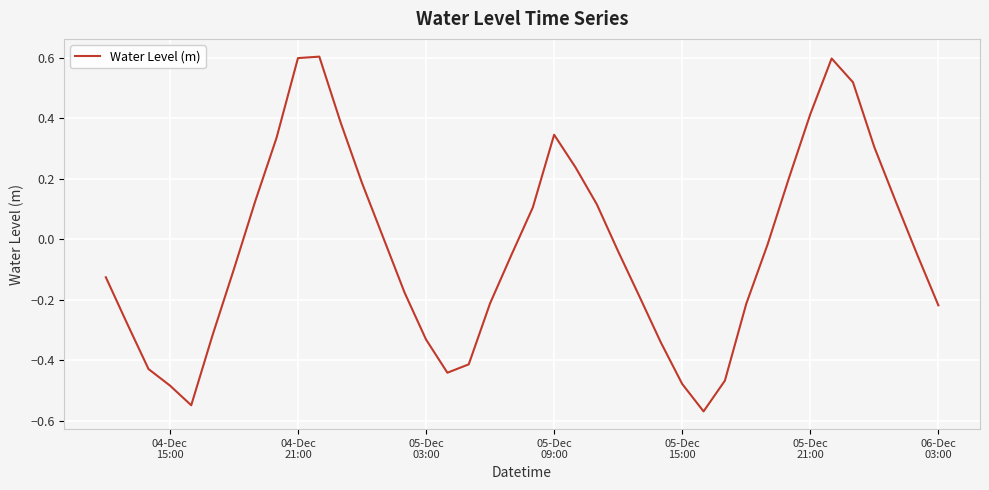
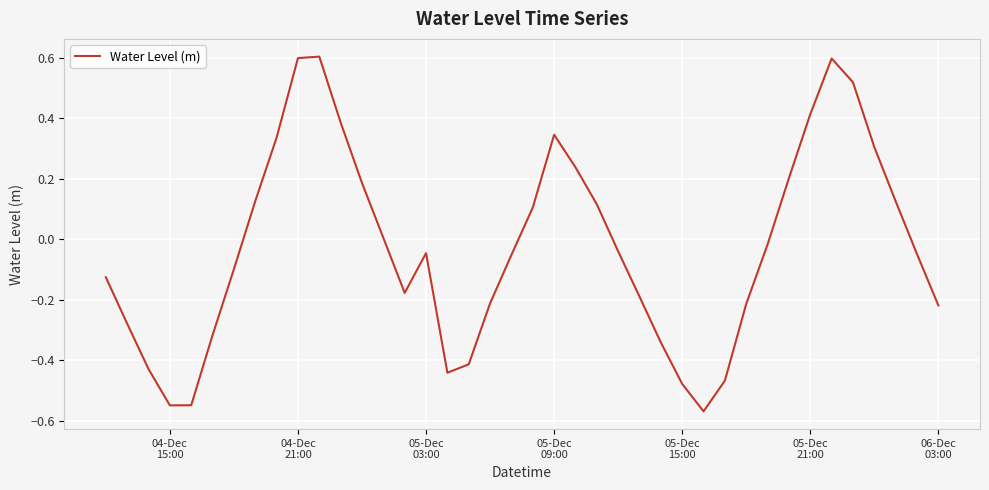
  {
-   "04-Dec 15:00": -0.48,
+   "04-Dec 15:00": -0.55,
    "04-Dec 21:00": 0.60,
-   "05-Dec 03:00": -0.33,
+   "05-Dec 03:00": -0.05,
    "05-Dec 09:00": 0.35,
    "05-Dec 15:00": -0.48,
    "05-Dec 21:00": 0.41,
    "06-Dec 03:00": -0.22
  }
